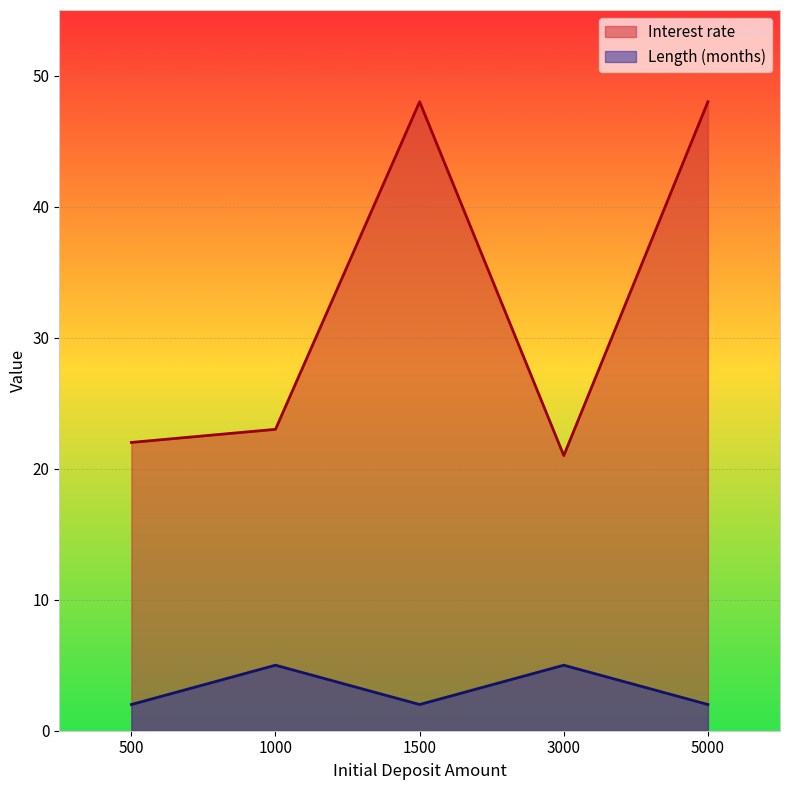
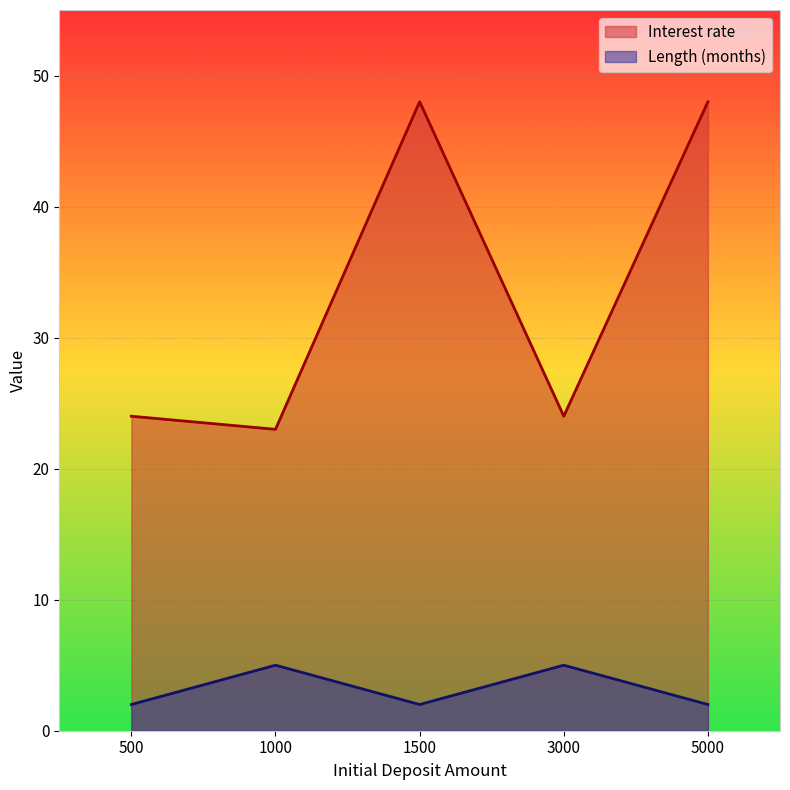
  {
    "Interest rate": {
-     "500": 22,
+     "500": 24,
      "1000": 23,
      "1500": 48,
-     "3000": 21,
+     "3000": 24,
      "5000": 48
    },
    "Length (months)": {
      "500": 2,
      "1000": 5,
      "1500": 2,
      "3000": 5,
      "5000": 2
    }
  }
